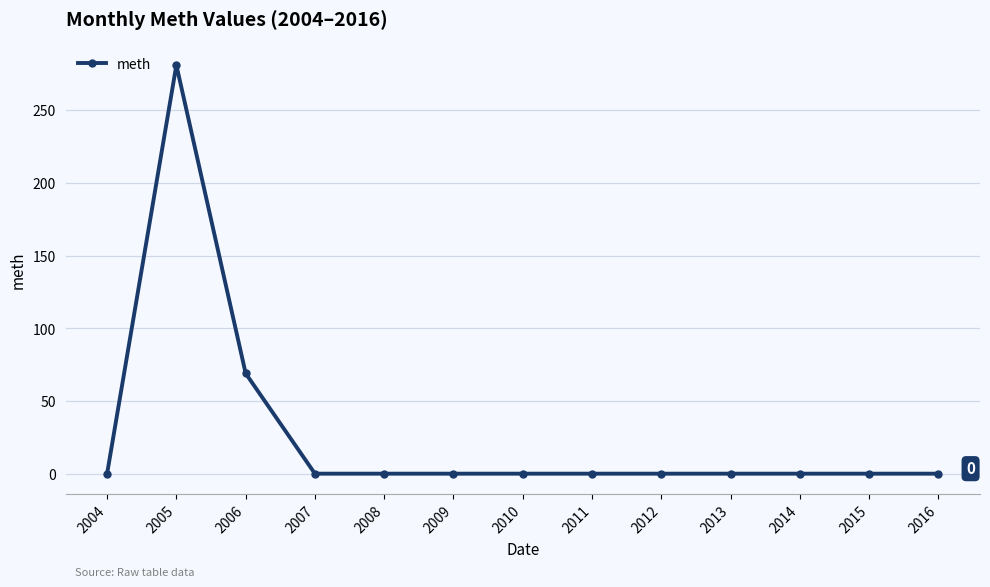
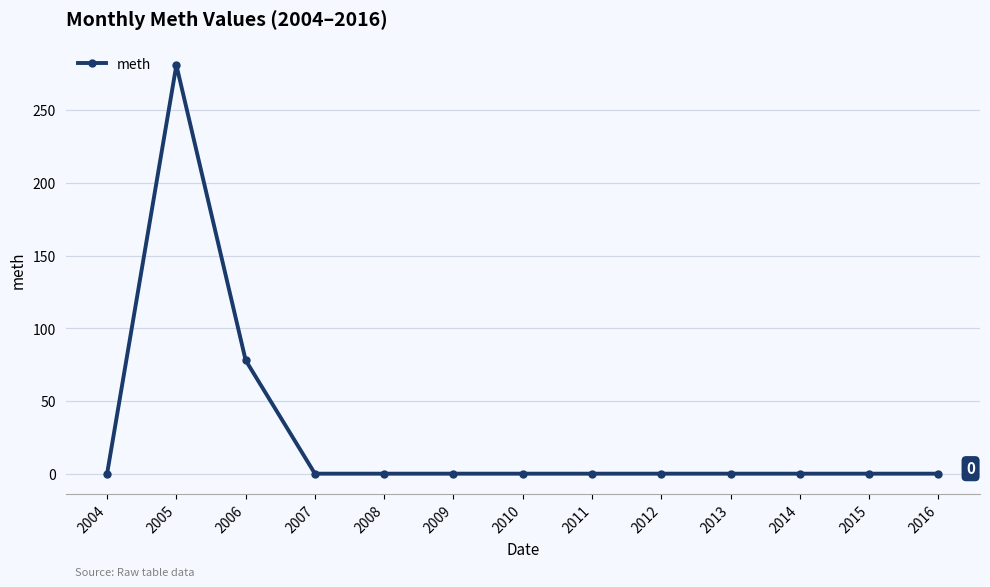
  {
    "2004": 0,
    "2005": 281,
-   "2006": 69,
+   "2006": 78,
    "2007": 0,
    "2008": 0,
    "2009": 0,
    "2010": 0,
    "2011": 0,
    "2012": 0,
    "2013": 0,
    "2014": 0,
    "2015": 0
  }
